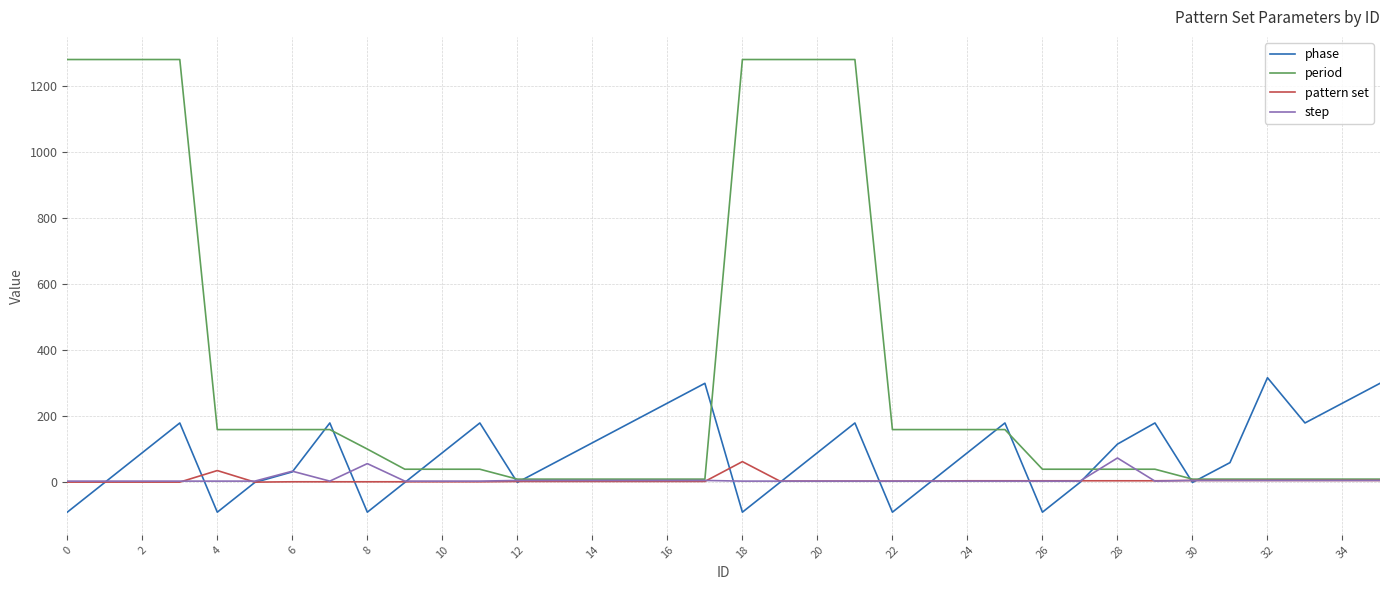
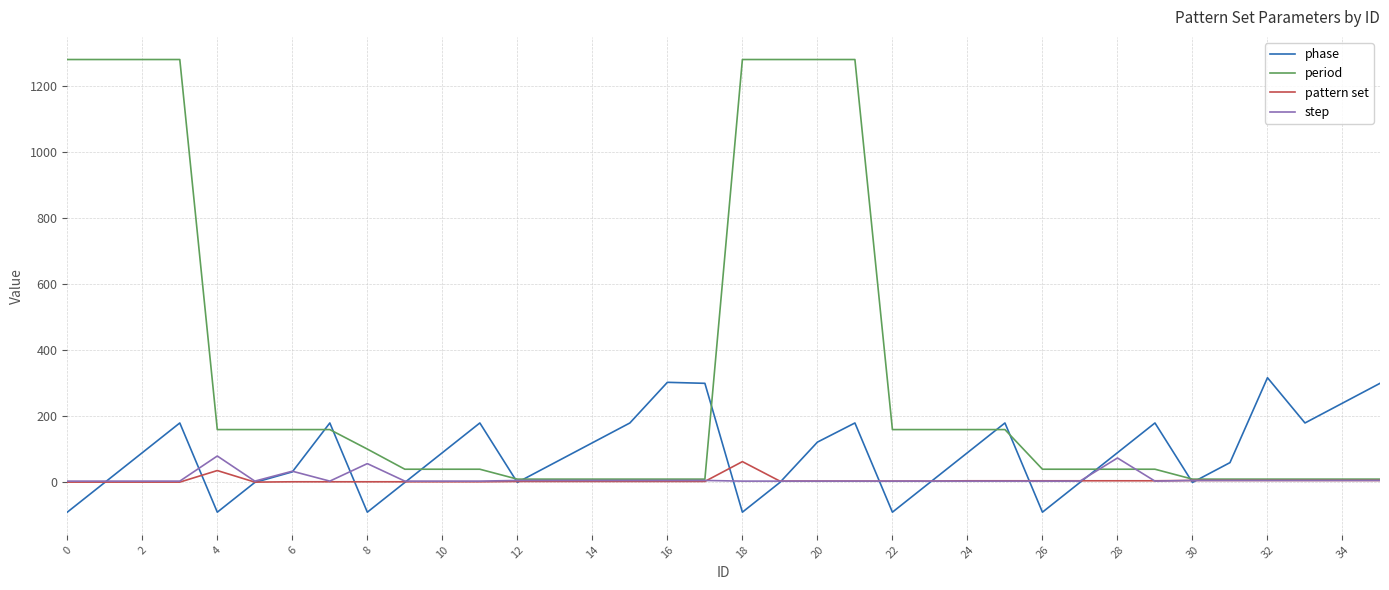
  {
    "phase": {
      "0": -90,
      "2": 90,
      "4": -90,
      "8": -90,
      "10": 90,
      "14": 120,
-     "16": 240,
+     "16": 300,
      "18": -90,
-     "20": 90,
+     "20": 120,
      "22": -90,
      "24": 90,
      "26": -90,
-     "28": 120,
+     "28": 90,
      "32": 320,
      "34": 240
    },
    "period": {
      "0": 1280,
      "2": 1280,
      "4": 160,
      "6": 160,
      "8": 100,
      "10": 40,
      "18": 1280,
      "20": 1280,
      "22": 160,
      "24": 160,
      "26": 40,
      "28": 40
    },
    "pattern set": {
      "4": 40,
      "6": 0,
      "8": 0,
      "18": 60,
      "28": 10
    },
    "step": {
-     "4": 0,
+     "4": 80,
      "8": 60,
      "18": 0,
      "28": 70
    }
  }
